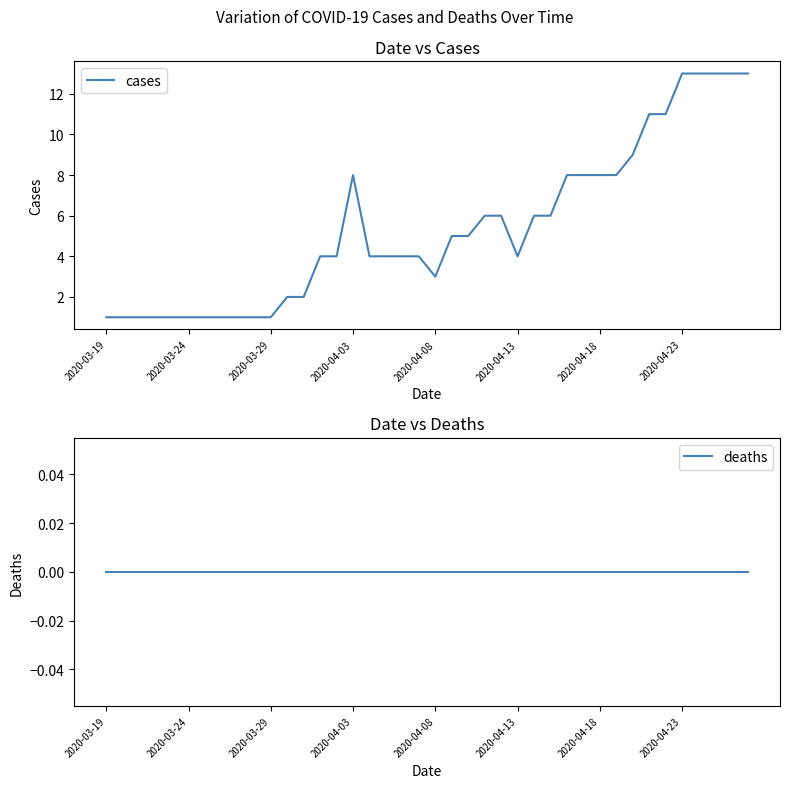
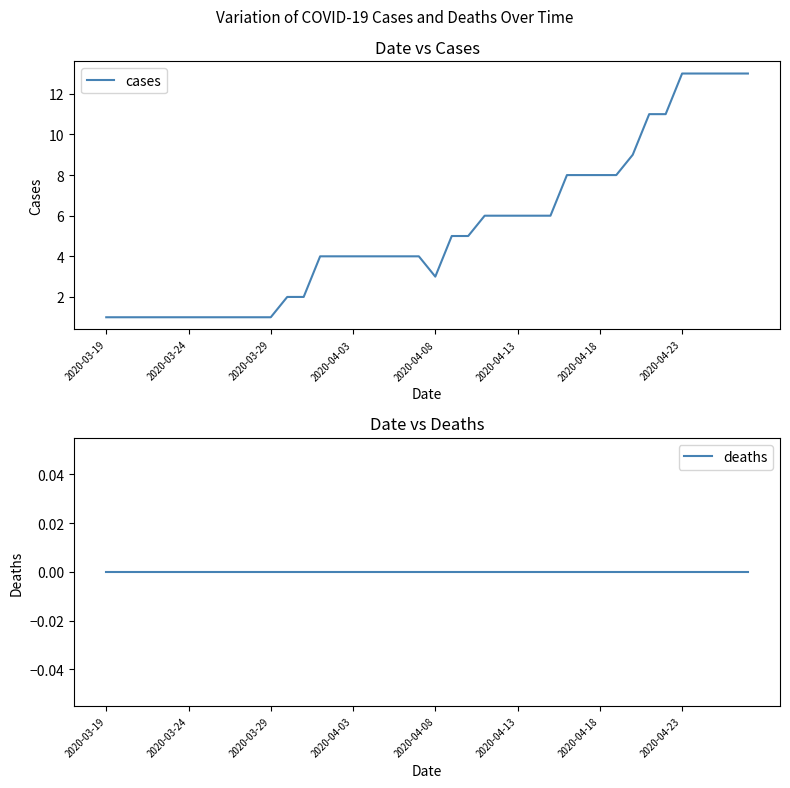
  {
    "Date vs Cases": {
      "2020-03-19": 1,
      "2020-03-24": 1,
      "2020-03-29": 1,
-     "2020-04-03": 8,
+     "2020-04-03": 4,
      "2020-04-08": 3,
-     "2020-04-13": 4,
+     "2020-04-13": 6,
      "2020-04-18": 8,
      "2020-04-23": 13
    },
    "Date vs Deaths": {
      "2020-03-19": 0.000,
      "2020-03-24": 0.000,
      "2020-03-29": 0.000,
      "2020-04-03": 0.000,
      "2020-04-08": 0.000,
      "2020-04-13": 0.000,
      "2020-04-18": 0.000,
      "2020-04-23": 0.000
    }
  }
